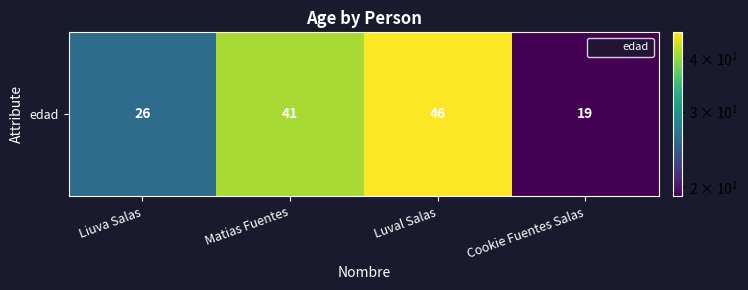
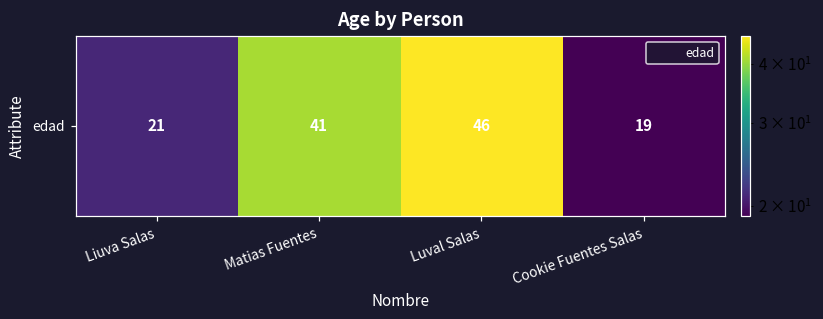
  {
    "edad": {
-     "Liuva Salas": 26,
+     "Liuva Salas": 21,
      "Matias Fuentes": 41,
      "Luval Salas": 46,
      "Cookie Fuentes Salas": 19
    }
  }
